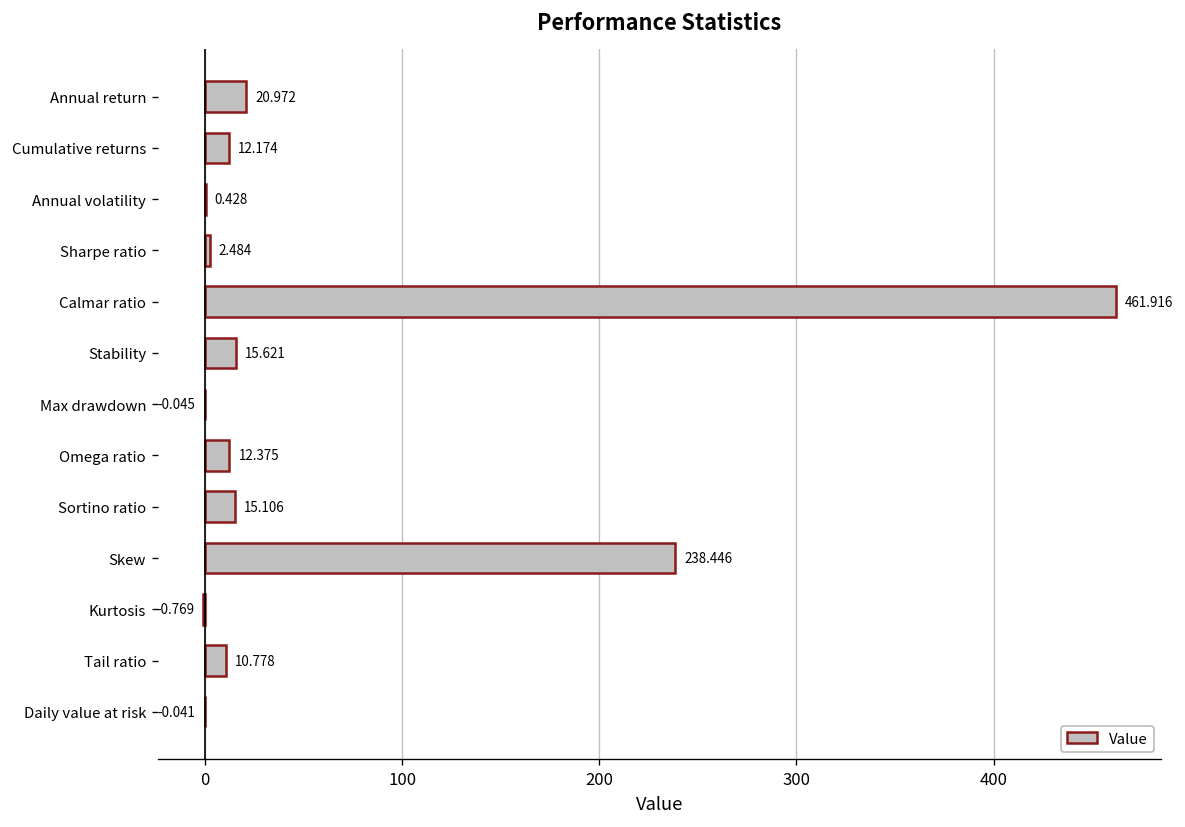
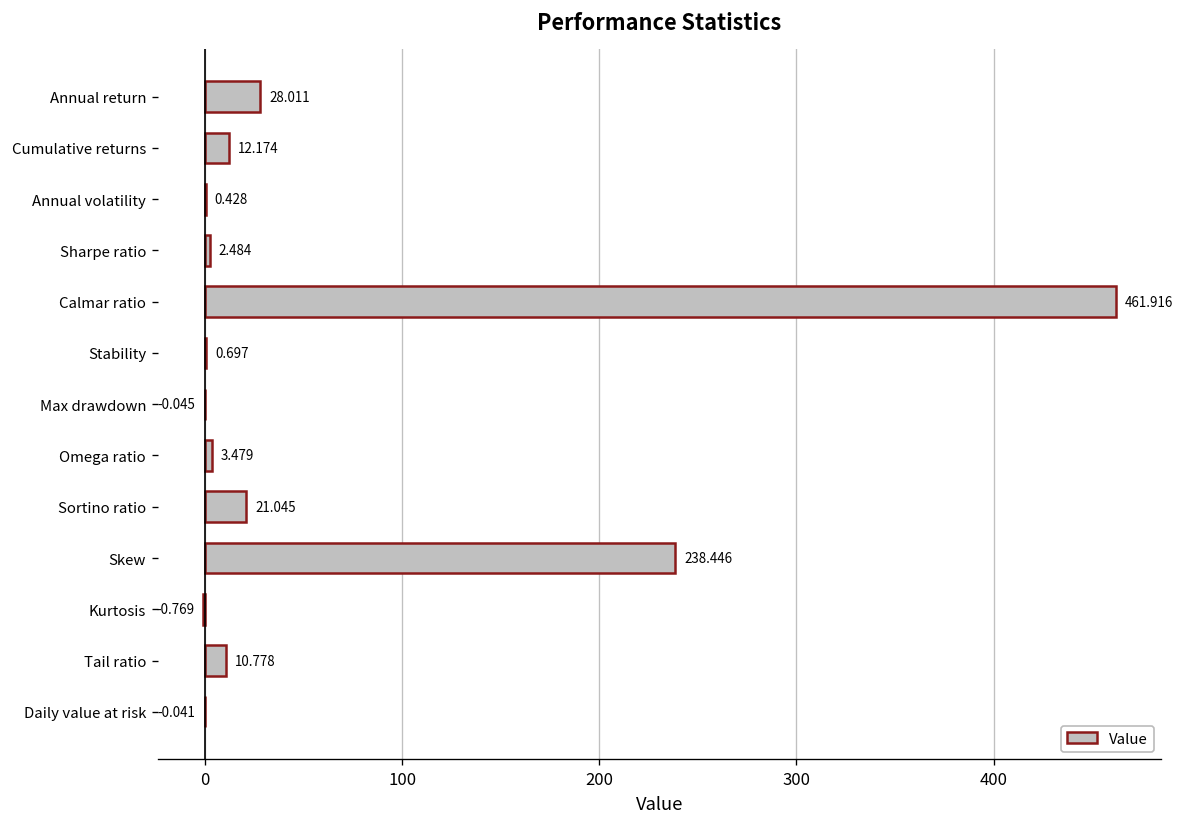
  {
-   "Annual return": 20.972,
+   "Annual return": 28.011,
    "Cumulative returns": 12.174,
    "Annual volatility": 0.428,
    "Sharpe ratio": 2.484,
    "Calmar ratio": 461.916,
-   "Stability": 15.621,
+   "Stability": 0.697,
    "Max drawdown": -0.045,
-   "Omega ratio": 12.375,
-   "Sortino ratio": 15.106,
+   "Omega ratio": 3.479,
+   "Sortino ratio": 21.045,
    "Skew": 238.446,
    "Kurtosis": -0.769,
    "Tail ratio": 10.778,
    "Daily value at risk": -0.041
  }
